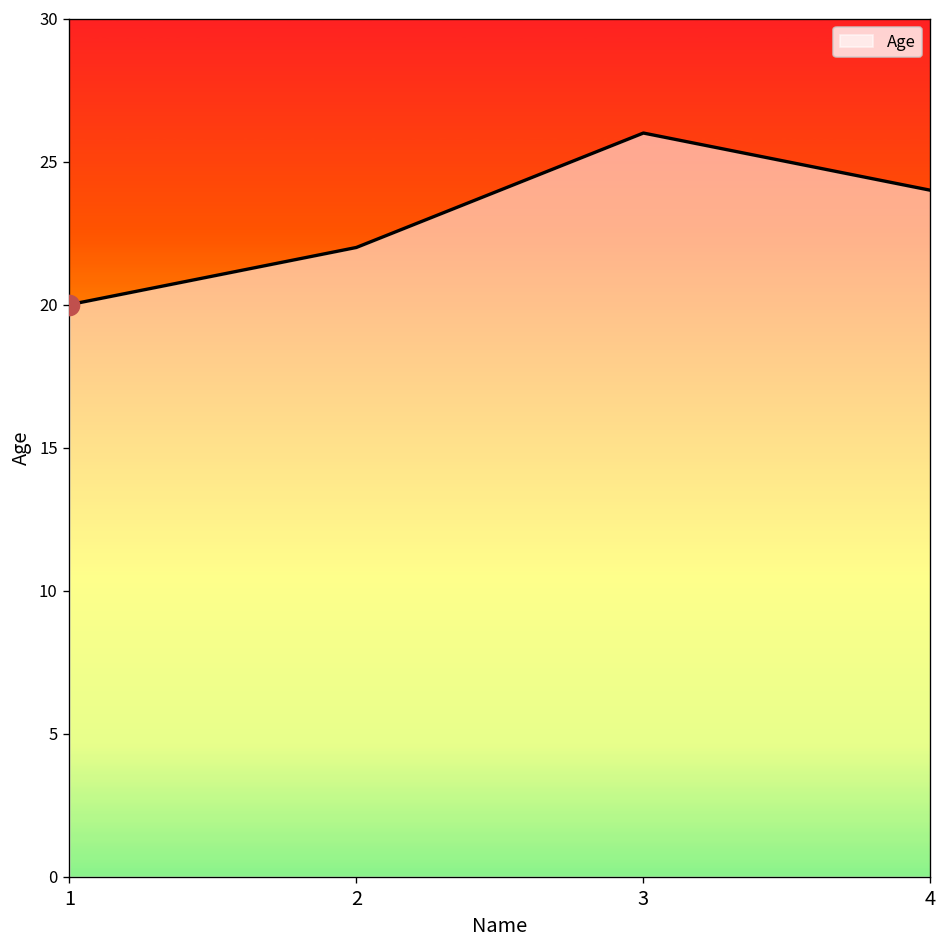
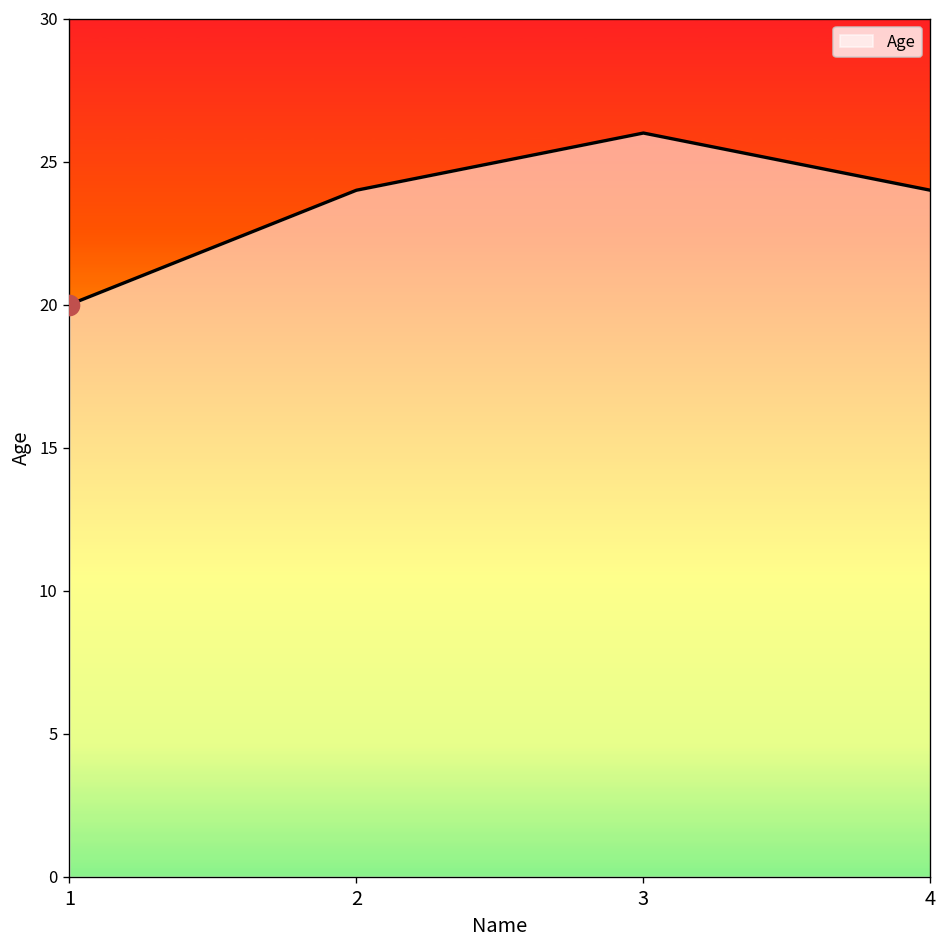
  {
    "Age": {
-     "2": 22,
+     "2": 24,
      "3": 26,
      "4": 24
    }
  }
